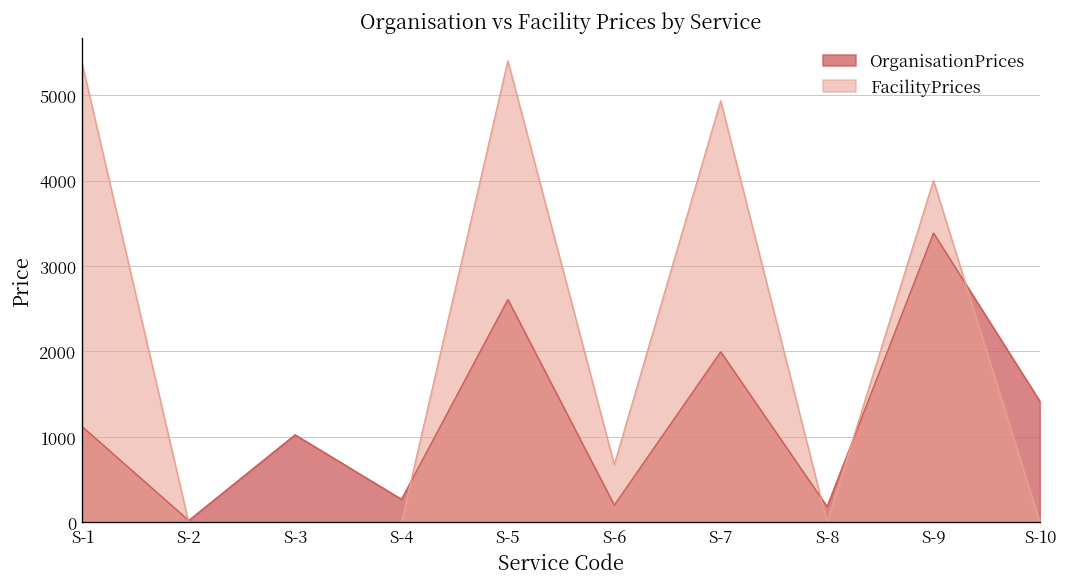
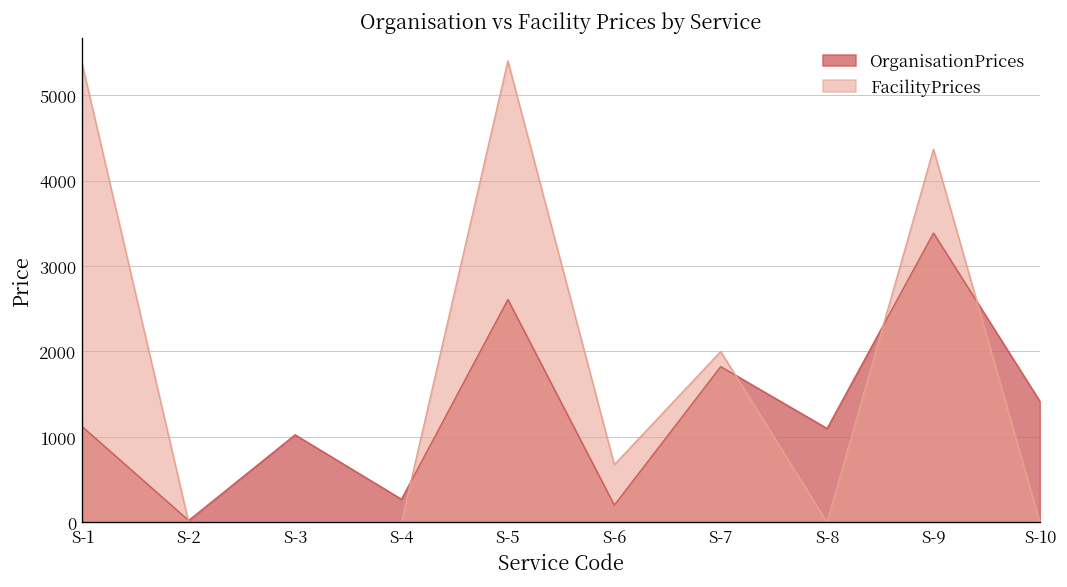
  {
    "OrganisationPrices": {
      "S-1": 1100,
      "S-3": 1000,
      "S-4": 300,
      "S-5": 2600,
      "S-6": 200,
-     "S-7": 2000,
-     "S-8": 200,
+     "S-7": 1800,
+     "S-8": 1100,
      "S-9": 3400,
      "S-10": 1400
    },
    "FacilityPrices": {
      "S-1": 5400,
      "S-3": 0,
      "S-4": 0,
      "S-5": 5400,
      "S-6": 700,
-     "S-7": 4900,
+     "S-7": 2000,
      "S-8": 0,
-     "S-9": 4000,
+     "S-9": 4400,
      "S-10": 0
    }
  }
